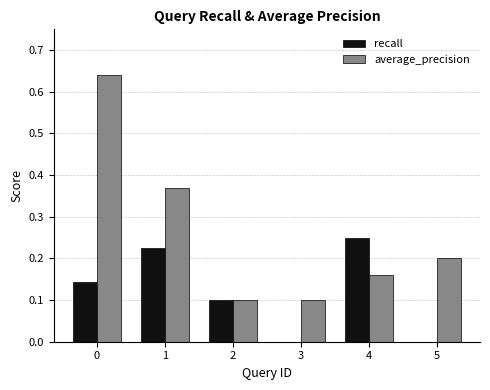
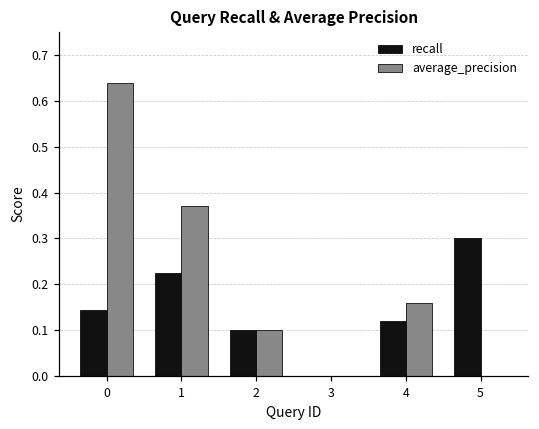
  {
    "recall": {
      "0": 0.14,
      "1": 0.23,
      "2": 0.10,
      "3": 0.00,
-     "4": 0.25,
-     "5": 0.0
+     "4": 0.12,
+     "5": 0.3
    },
    "average_precision": {
      "0": 0.64,
      "1": 0.37,
      "2": 0.1,
-     "3": 0.1,
+     "3": 0.0,
      "4": 0.16,
-     "5": 0.2
+     "5": 0.0
    }
  }
